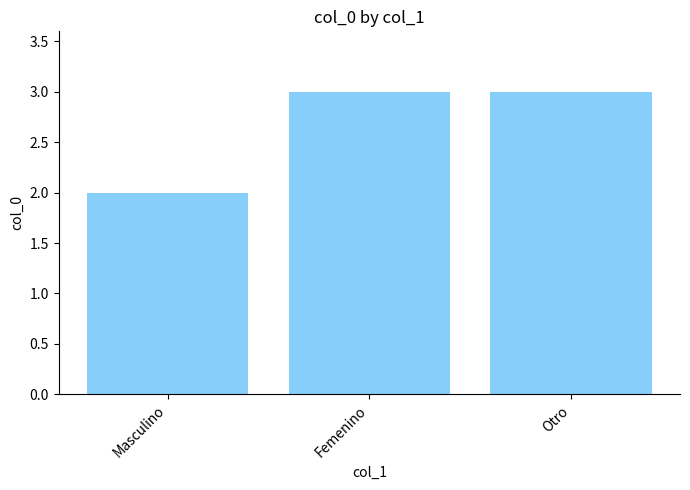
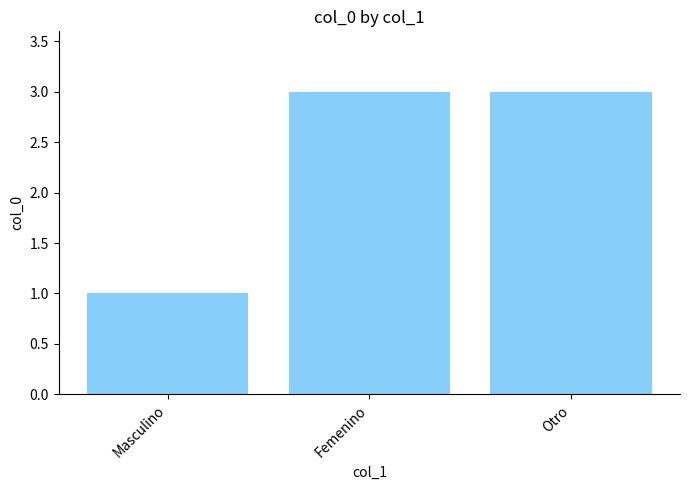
  {
-   "Masculino": 2,
+   "Masculino": 1,
    "Femenino": 3,
    "Otro": 3
  }
